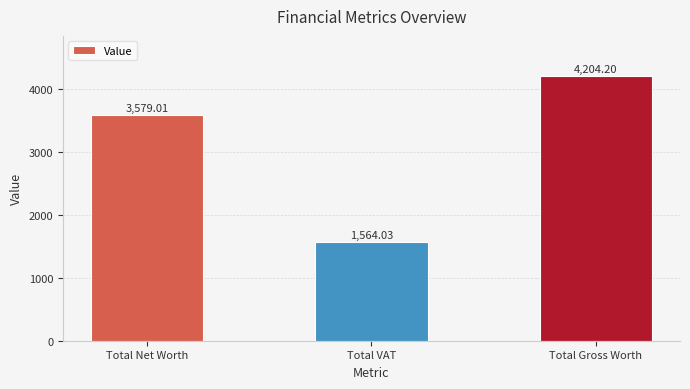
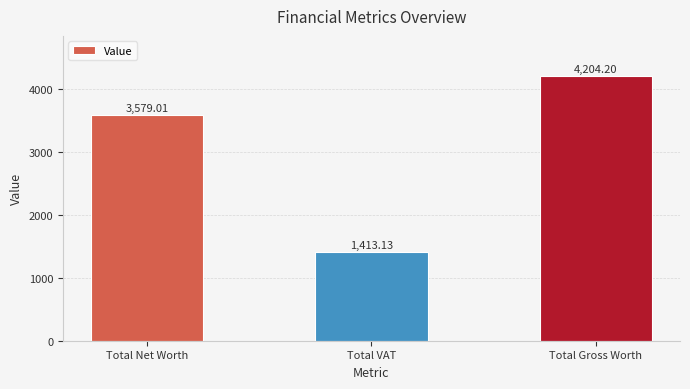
  {
    "Total Net Worth": "3,579.01",
-   "Total VAT": "1,564.03",
+   "Total VAT": "1,413.13",
    "Total Gross Worth": "4,204.20"
  }
